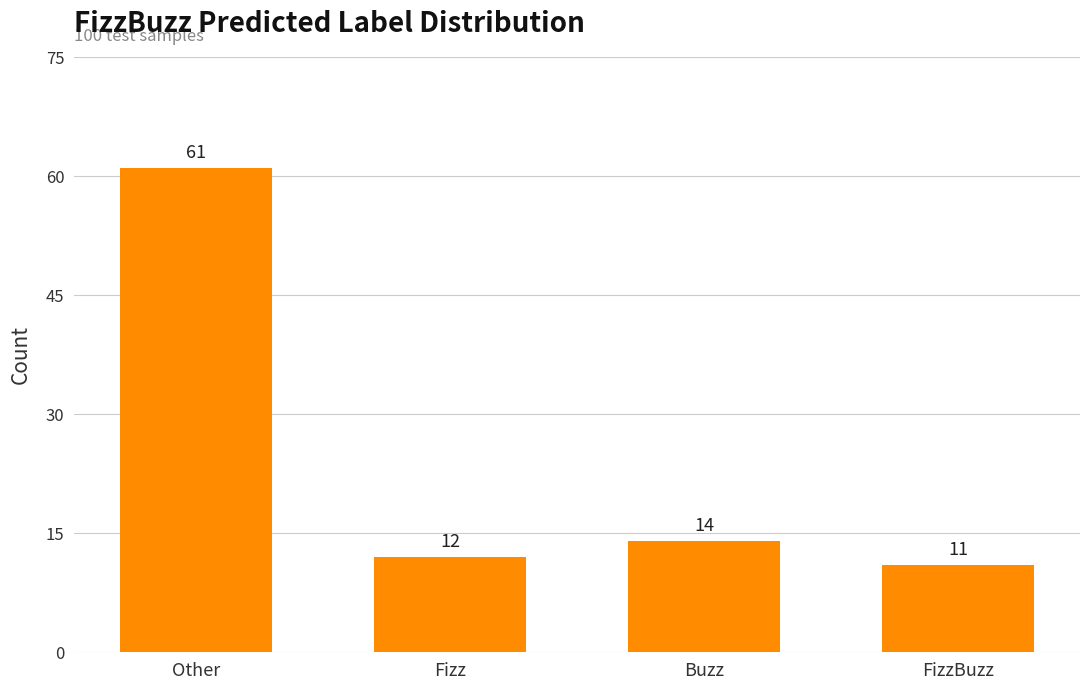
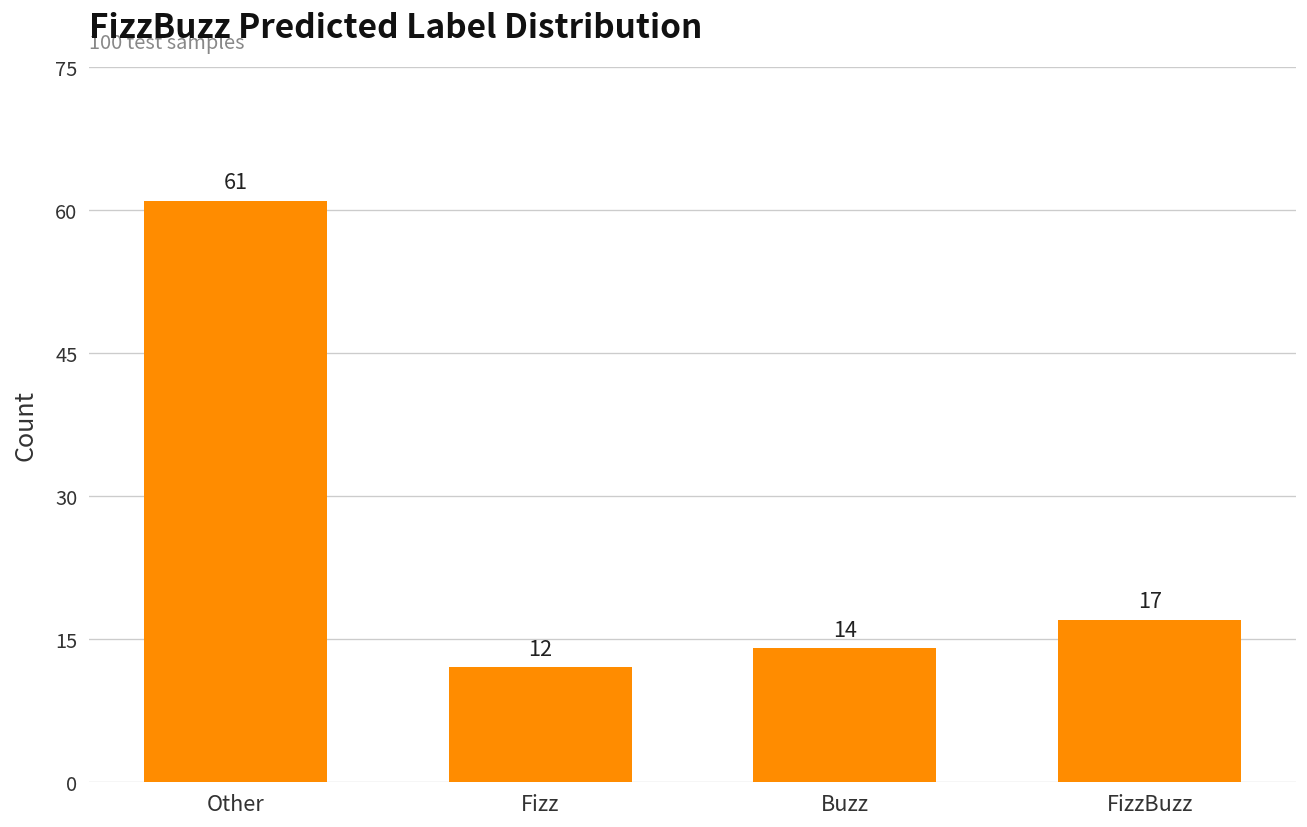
  {
    "Other": 61,
    "Fizz": 12,
    "Buzz": 14,
-   "FizzBuzz": 11
+   "FizzBuzz": 17
  }
